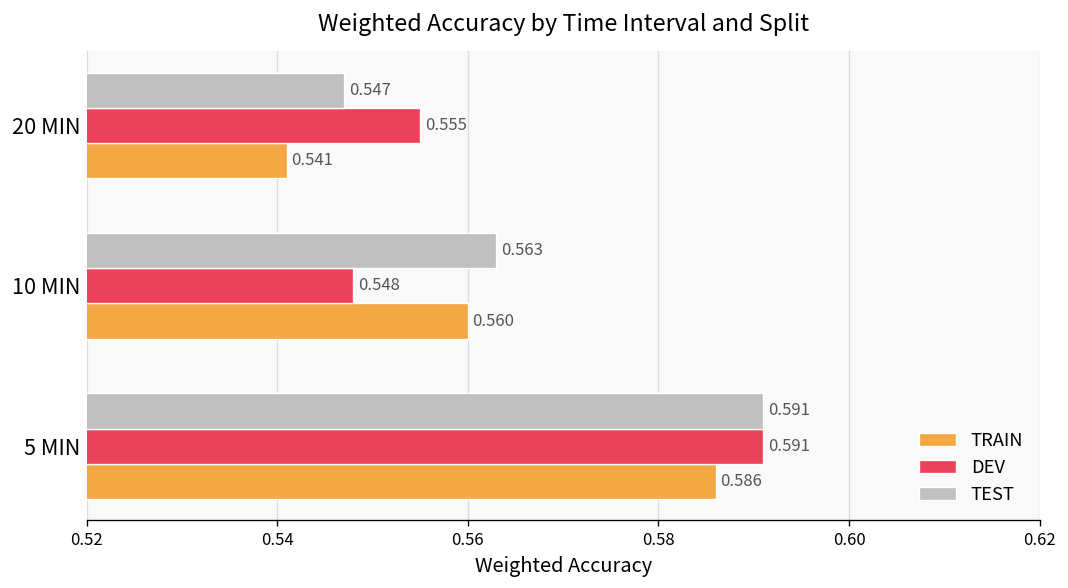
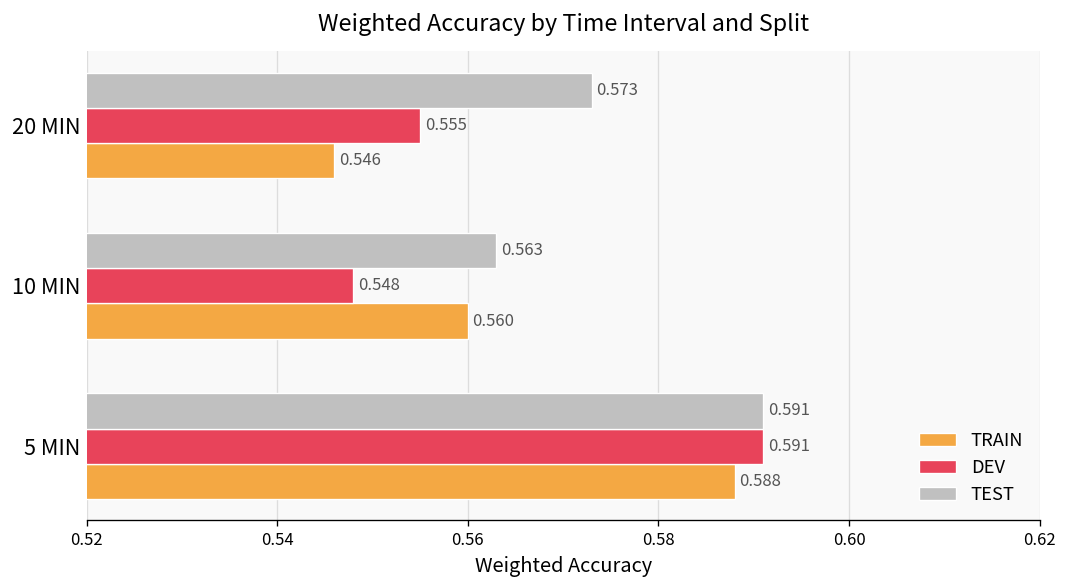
  {
    "TRAIN": {
-     "20 MIN": 0.541,
+     "20 MIN": 0.546,
      "10 MIN": 0.560,
-     "5 MIN": 0.586
+     "5 MIN": 0.588
    },
    "DEV": {
      "20 MIN": 0.555,
      "10 MIN": 0.548,
      "5 MIN": 0.591
    },
    "TEST": {
-     "20 MIN": 0.547,
+     "20 MIN": 0.573,
      "10 MIN": 0.563,
      "5 MIN": 0.591
    }
  }
